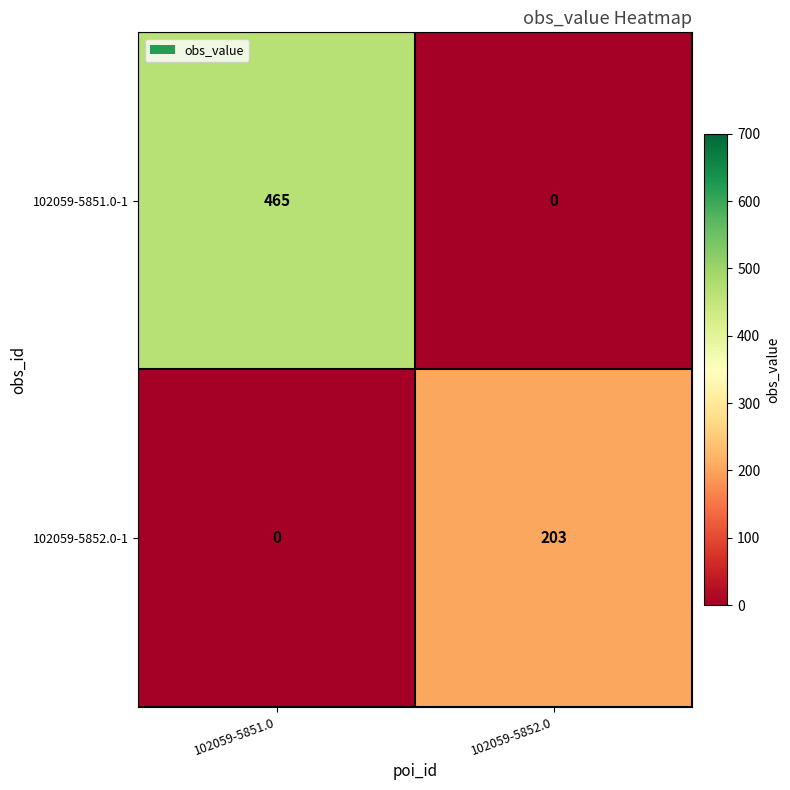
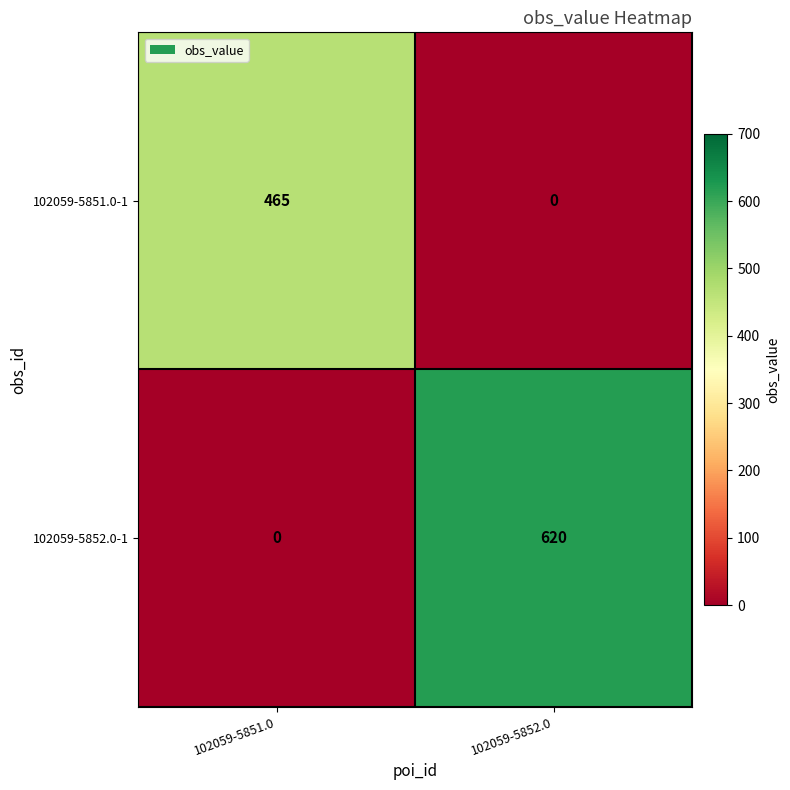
  {
    "102059-5851.0-1": {
      "102059-5851.0": 465,
      "102059-5852.0": 0
    },
    "102059-5852.0-1": {
      "102059-5851.0": 0,
-     "102059-5852.0": 203
+     "102059-5852.0": 620
    }
  }
